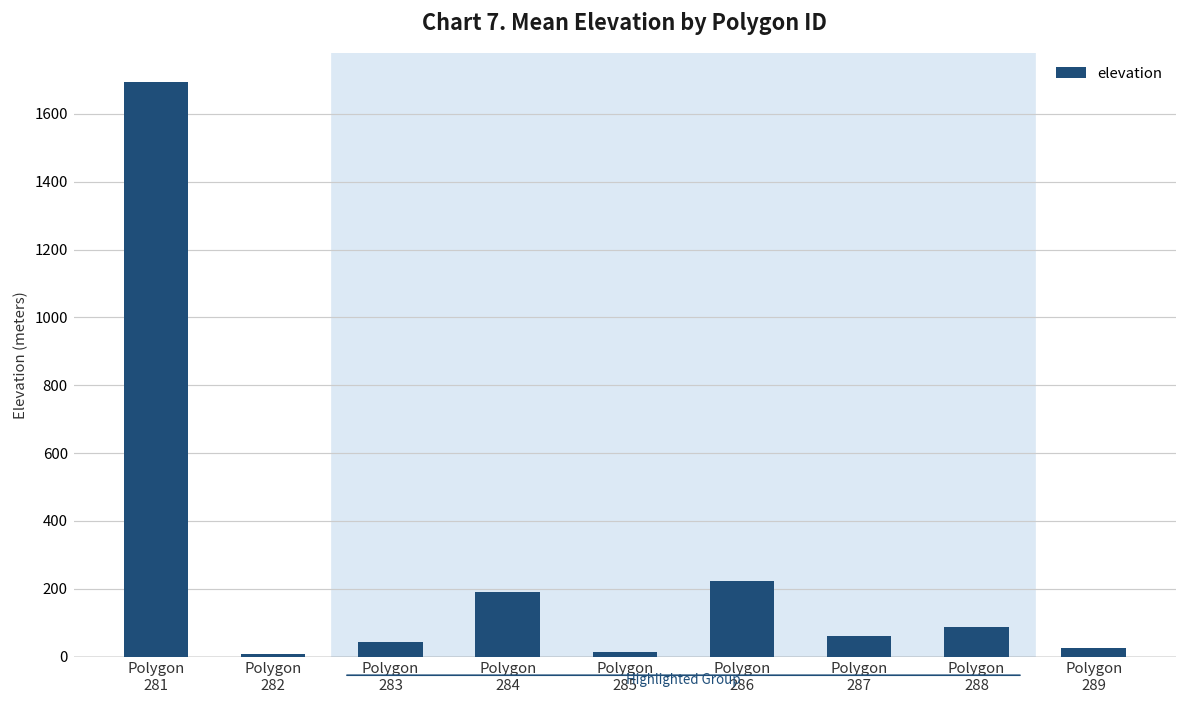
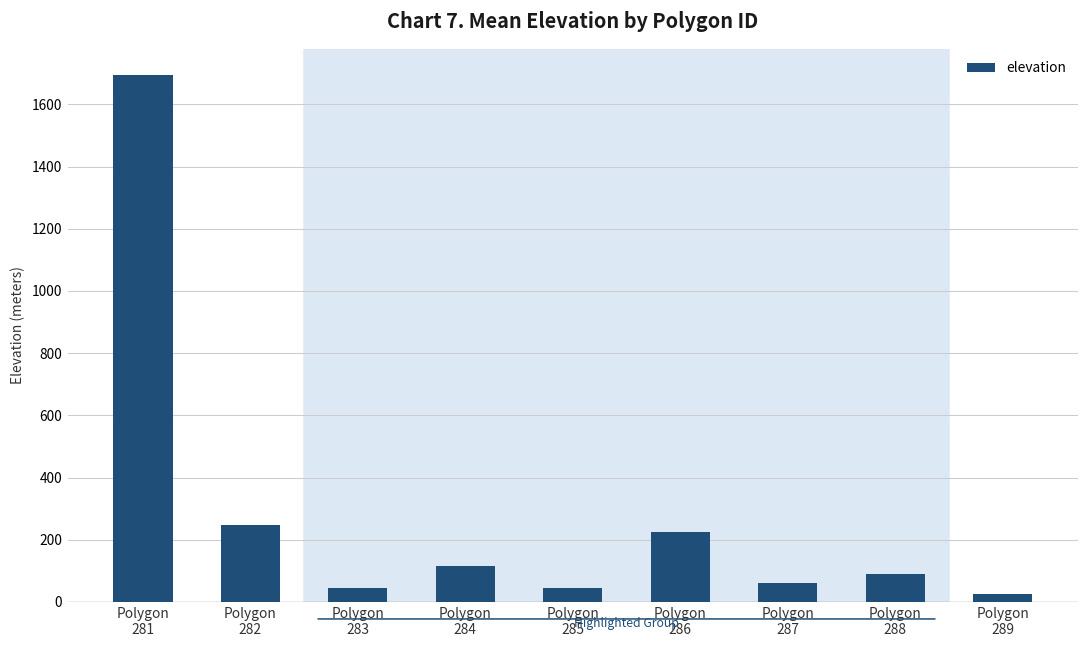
  {
    "Polygon 281": 1690,
-   "Polygon 282": 10,
+   "Polygon 282": 250,
    "Polygon 283": 40,
-   "Polygon 284": 190,
-   "Polygon 285": 10,
+   "Polygon 284": 110,
+   "Polygon 285": 40,
    "Polygon 286": 220,
    "Polygon 287": 60,
    "Polygon 288": 90,
    "Polygon 289": 30
  }
